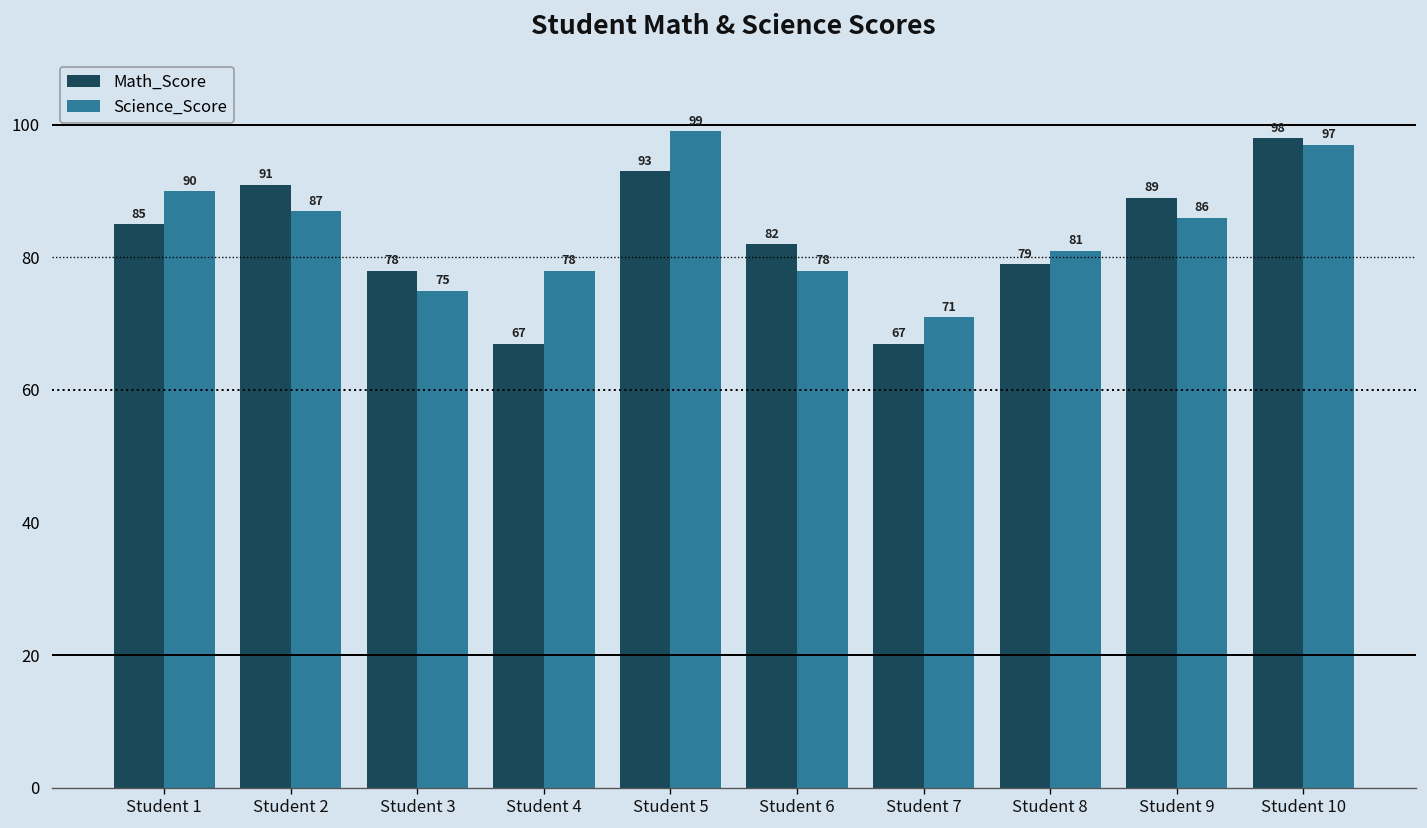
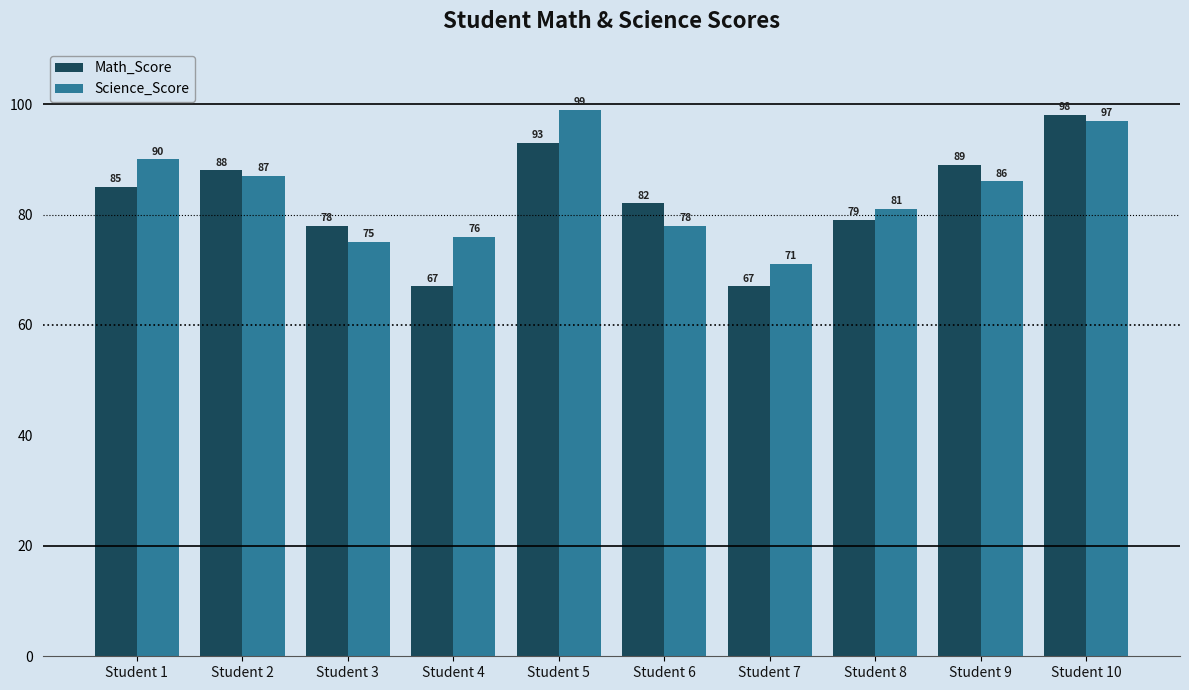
  {
    "Math_Score": {
      "Student 1": 85,
-     "Student 2": 91,
+     "Student 2": 88,
      "Student 3": 78,
      "Student 4": 67,
      "Student 5": 93,
      "Student 6": 82,
      "Student 7": 67,
      "Student 8": 79,
      "Student 9": 89,
      "Student 10": 98
    },
    "Science_Score": {
      "Student 1": 90,
      "Student 2": 87,
      "Student 3": 75,
-     "Student 4": 78,
+     "Student 4": 76,
      "Student 5": 99,
      "Student 6": 78,
      "Student 7": 71,
      "Student 8": 81,
      "Student 9": 86,
      "Student 10": 97
    }
  }
